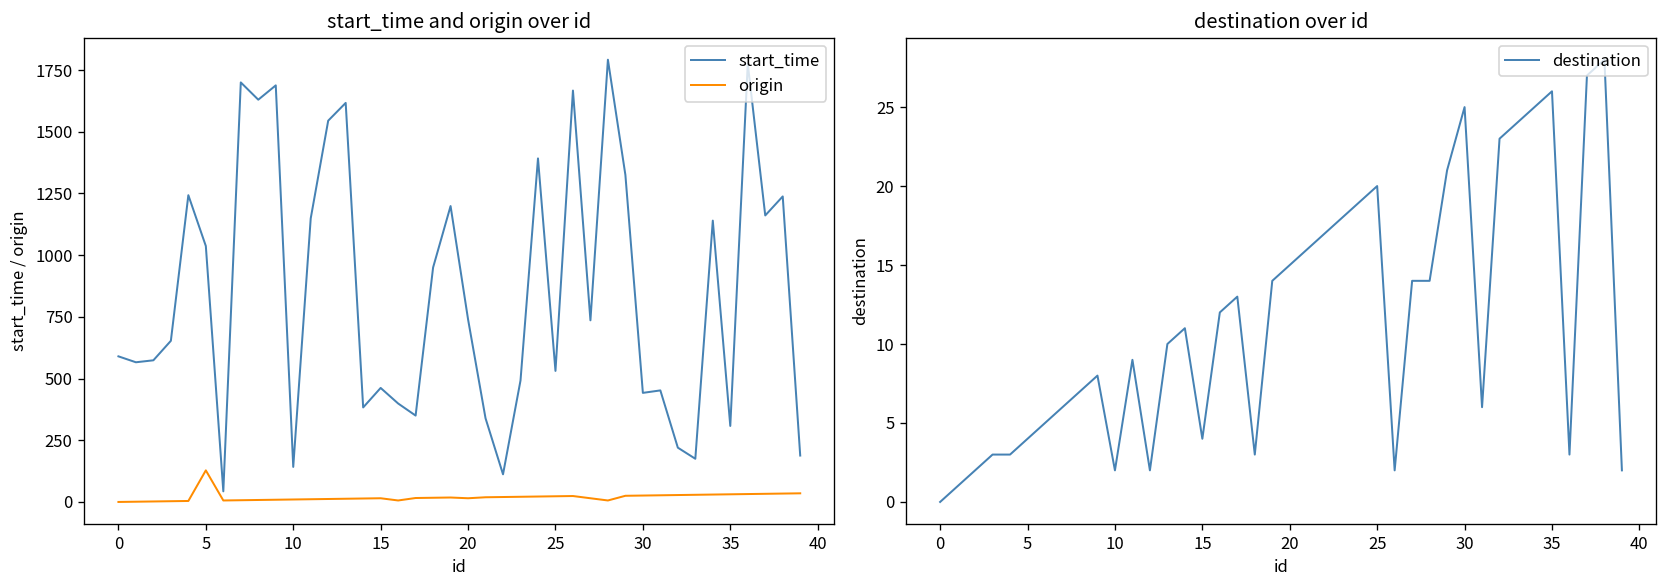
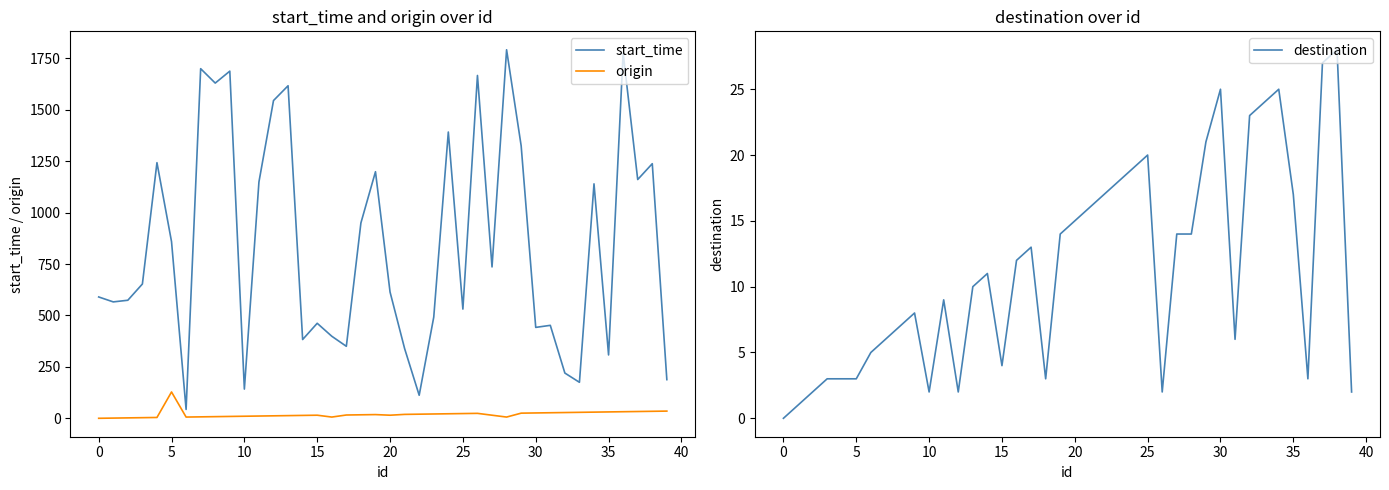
  {
    "start_time and origin over id": {
      "start_time": {
        "0": 590,
-       "5": 1040,
+       "5": 860,
        "10": 140,
        "15": 460,
-       "20": 740,
+       "20": 610,
        "25": 530,
        "30": 440,
        "35": 310
      },
      "origin": {
        "0": 0,
        "5": 130,
        "10": 10,
        "15": 20,
        "20": 20,
        "25": 20,
        "30": 30,
        "35": 30
      }
    },
    "destination over id": {
      "0": 0,
-     "5": 4,
+     "5": 3,
      "10": 2,
      "15": 4,
      "20": 15,
      "25": 20,
      "30": 25,
-     "35": 26
+     "35": 17
    }
  }
